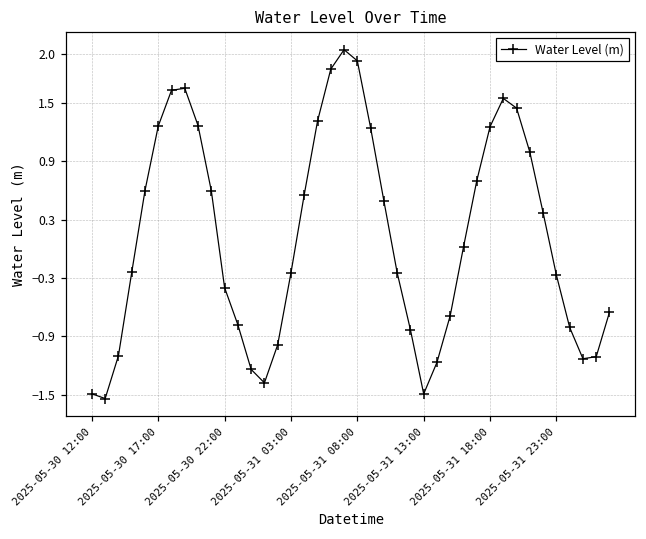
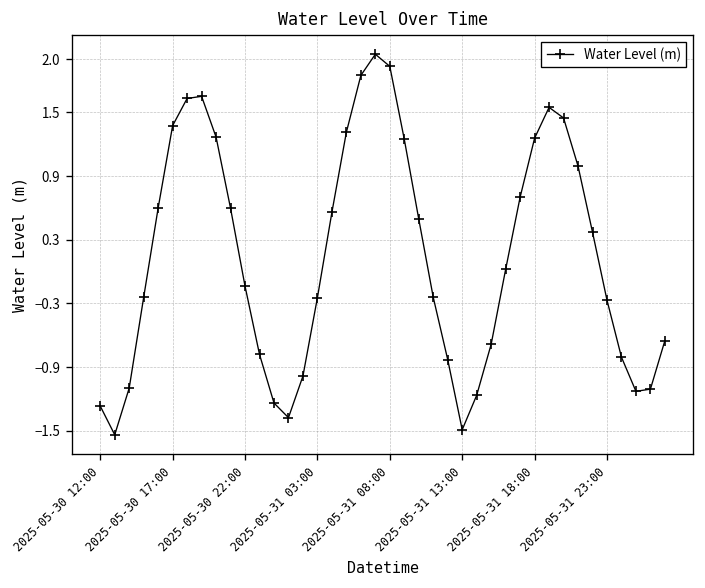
  {
-   "2025-05-30 12:00": -1.5,
-   "2025-05-30 17:00": 1.3,
-   "2025-05-30 22:00": -0.4,
+   "2025-05-30 12:00": -1.3,
+   "2025-05-30 17:00": 1.4,
+   "2025-05-30 22:00": -0.1,
    "2025-05-31 03:00": -0.2,
    "2025-05-31 08:00": 1.9,
    "2025-05-31 13:00": -1.5,
    "2025-05-31 18:00": 1.3,
    "2025-05-31 23:00": -0.3
  }
